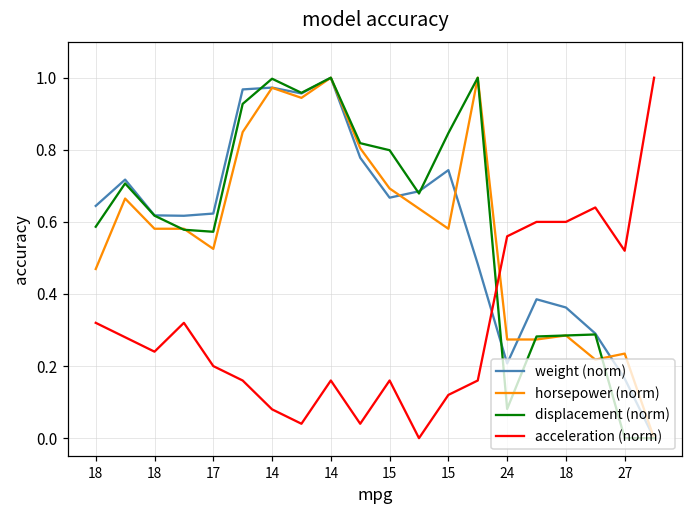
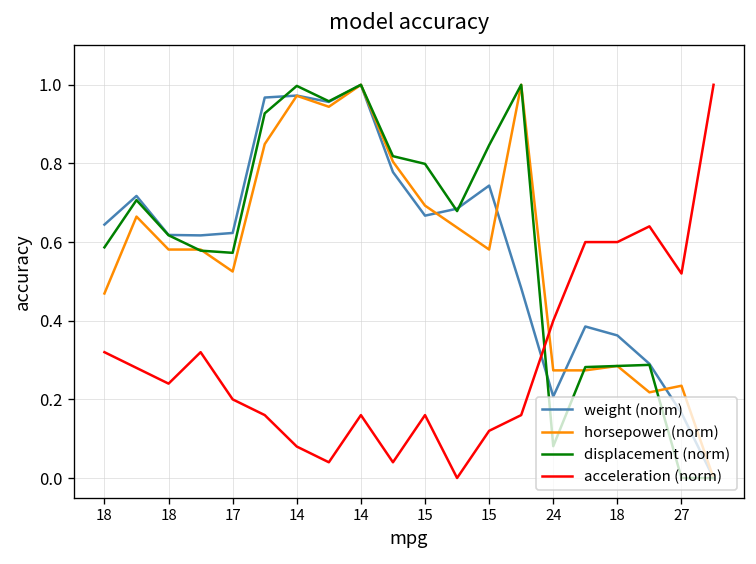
  {
    "horsepower (norm)": {
      "24": 0.27,
      "27": 0.23
    },
    "acceleration (norm)": {
-     "24": 0.56,
+     "24": 0.40,
      "27": 0.52
    }
  }
